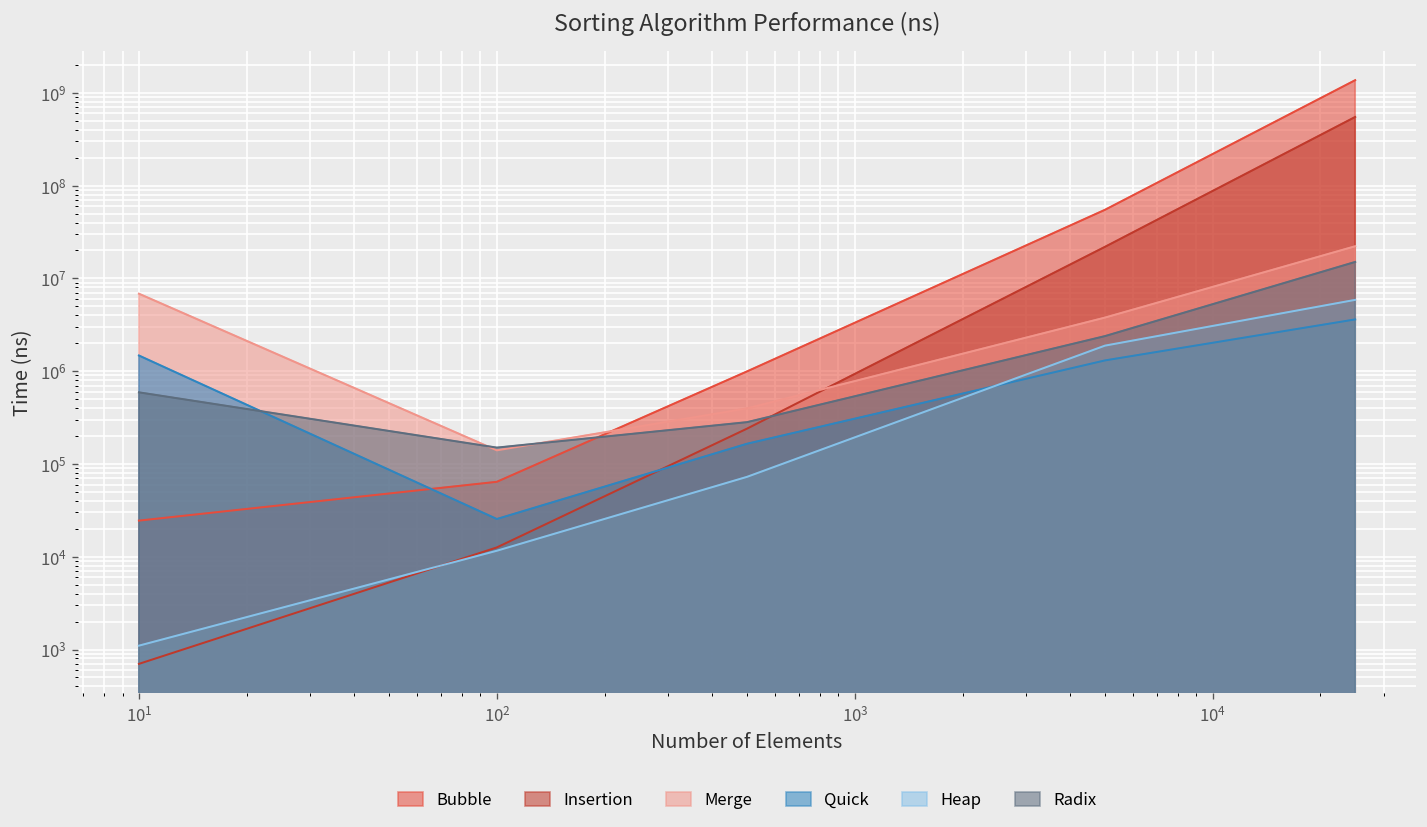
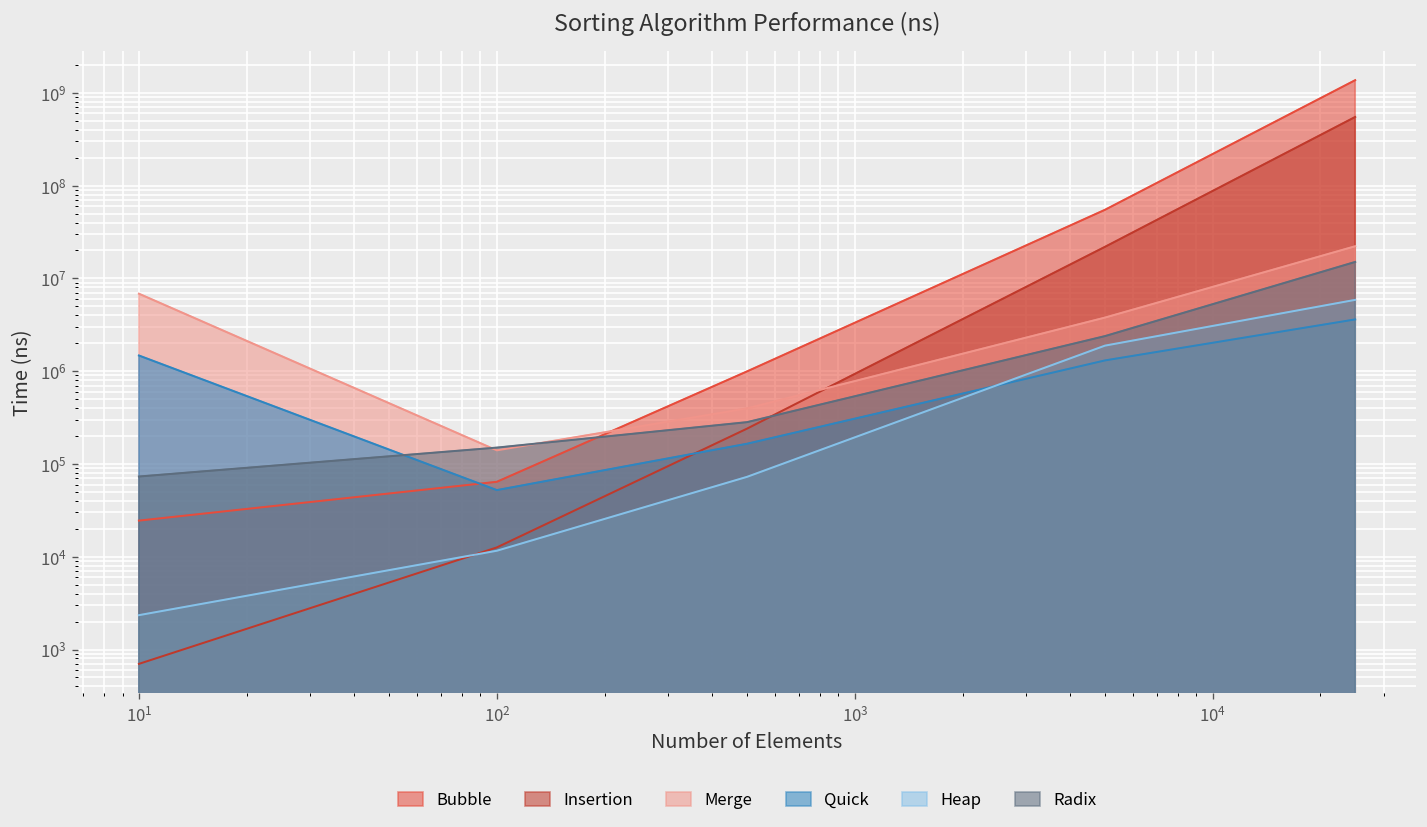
  {
    "Merge": {
      "10^1": 7000000
    },
    "Quick": {
      "10^1": 1500000,
-     "10^2": 26000
+     "10^2": 50000
    },
    "Heap": {
-     "10^1": 1100,
+     "10^1": 2300,
      "10^2": 12000
    },
    "Radix": {
-     "10^1": 600000
+     "10^1": 70000
    }
  }
